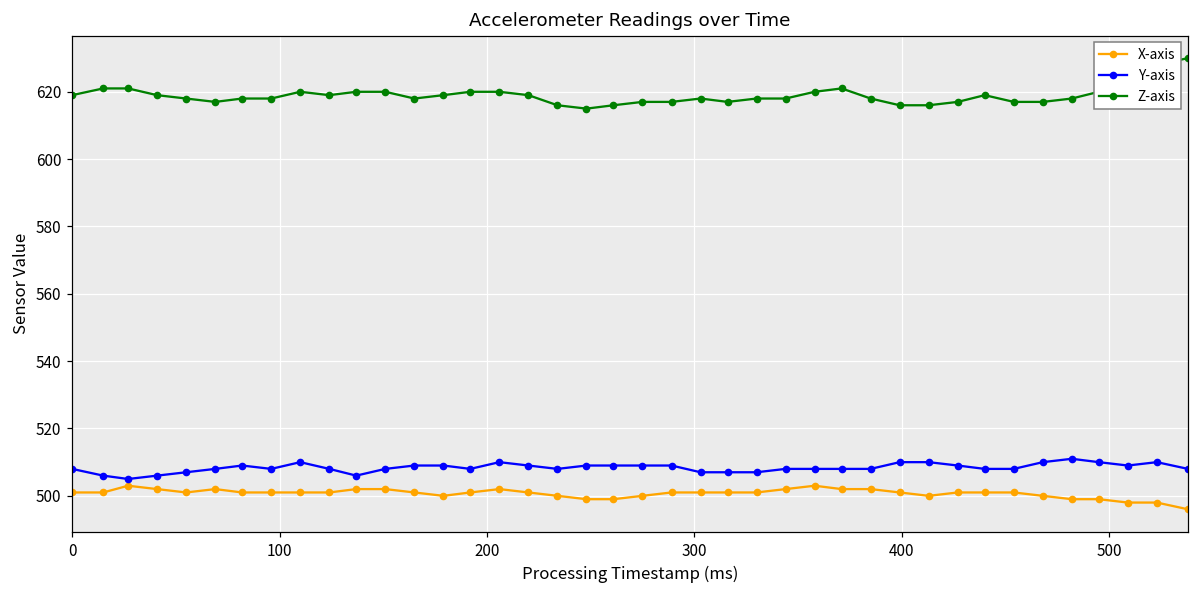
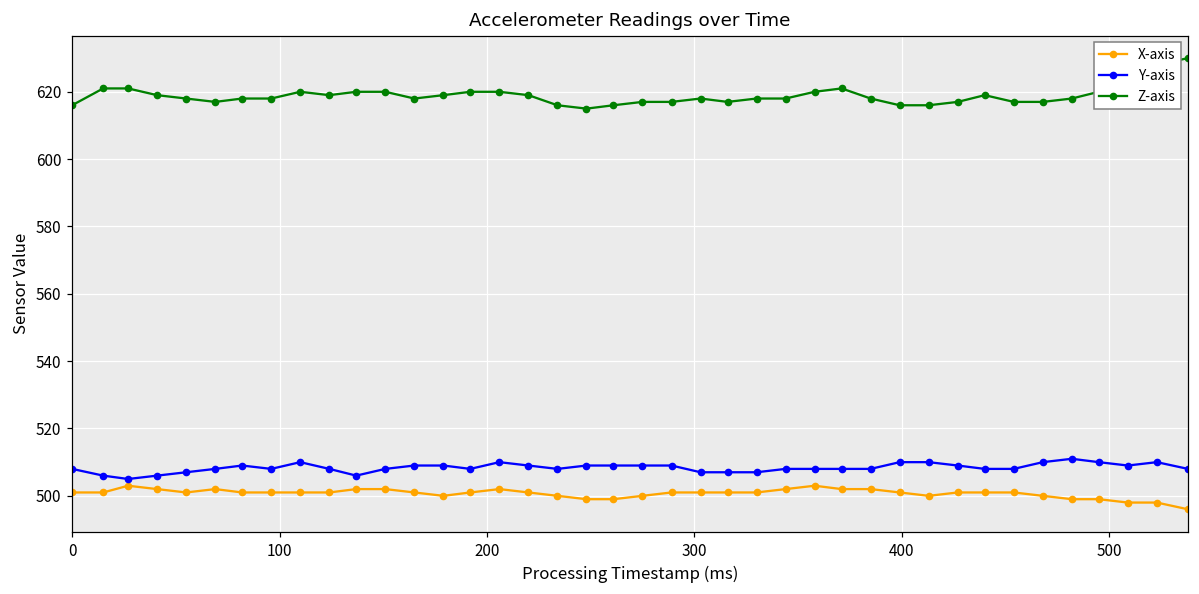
  {
    "X-axis": {
      "0": 501
    },
    "Y-axis": {
      "0": 508
    },
    "Z-axis": {
-     "0": 619
+     "0": 616
    }
  }
